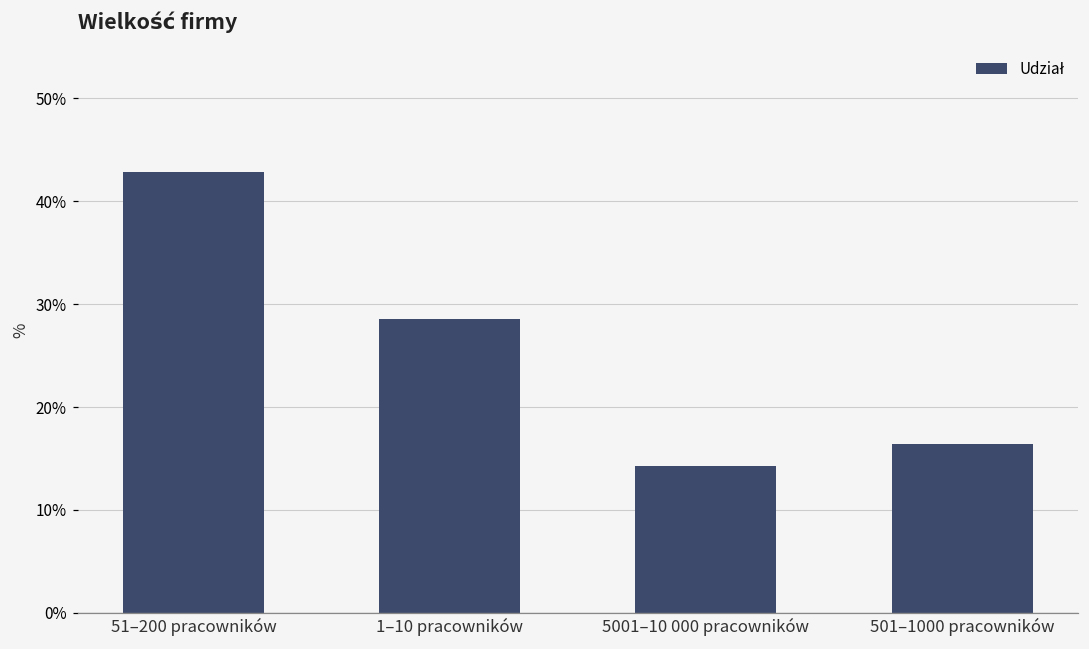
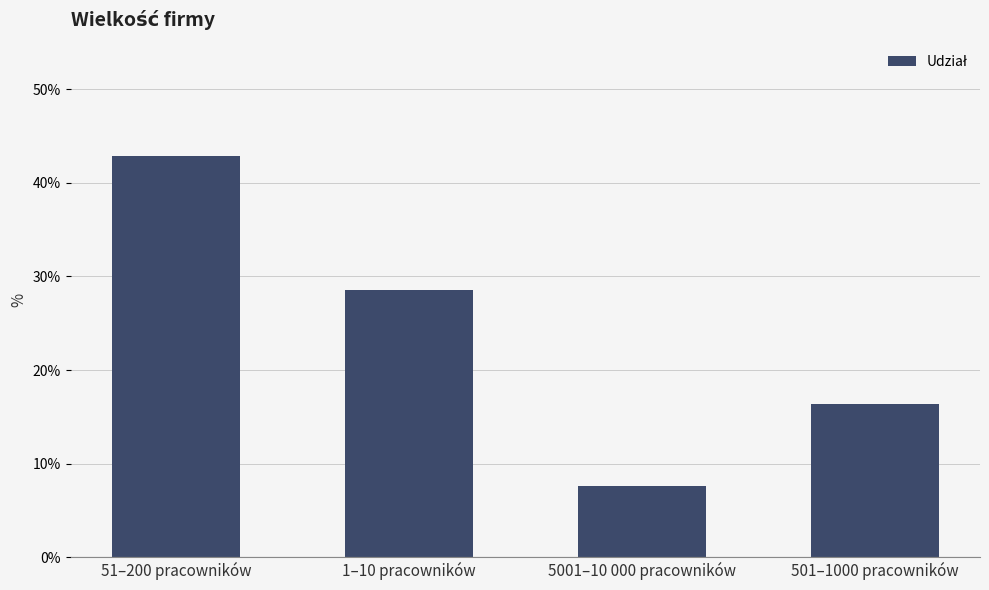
  {
    "51–200 pracowników": "43%",
    "1–10 pracowników": "29%",
-   "5001–10 000 pracowników": "14%",
+   "5001–10 000 pracowników": "8%",
    "501–1000 pracowników": "16%"
  }
